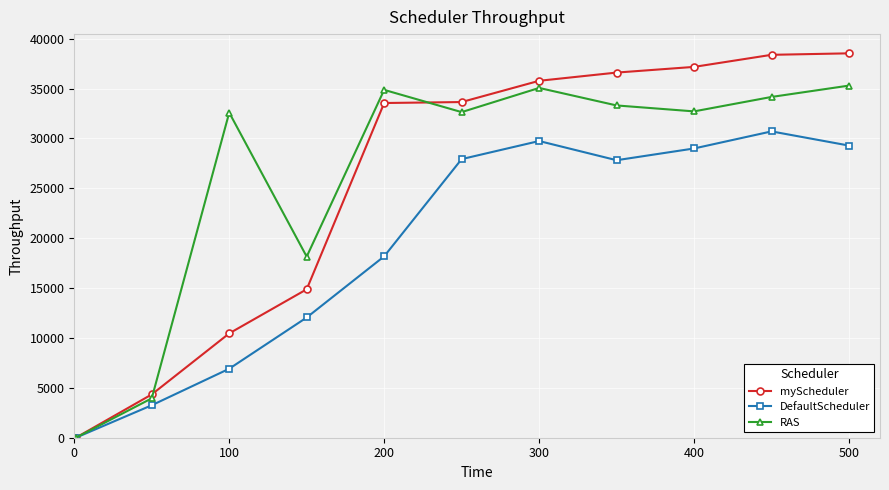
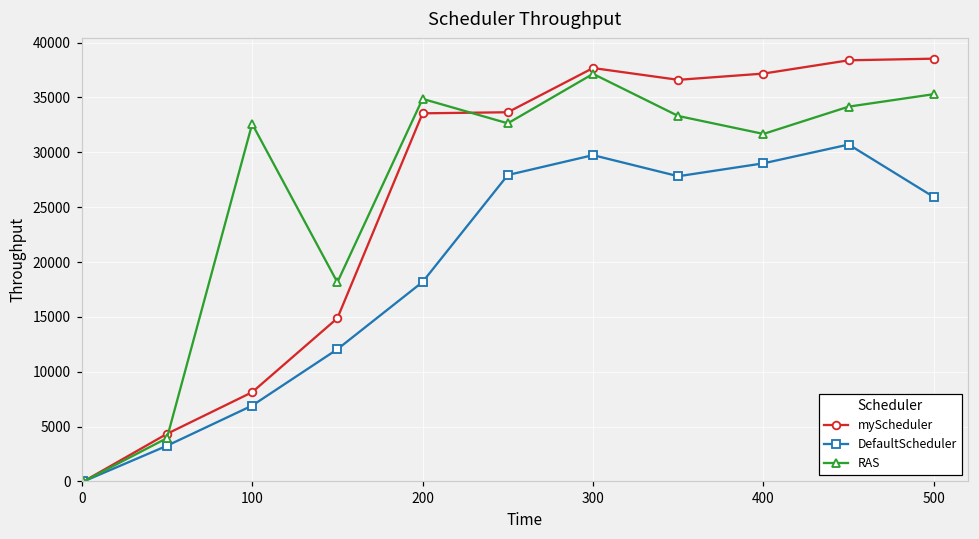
  {
    "myScheduler": {
-     "100": 10000,
+     "100": 8000,
      "200": 34000,
-     "300": 36000,
+     "300": 38000,
      "400": 37000,
      "500": 39000
    },
    "DefaultScheduler": {
      "100": 7000,
      "200": 18000,
      "300": 30000,
      "400": 29000,
-     "500": 29000
+     "500": 26000
    },
    "RAS": {
      "100": 33000,
      "200": 35000,
-     "300": 35000,
-     "400": 33000,
+     "300": 37000,
+     "400": 32000,
      "500": 35000
    }
  }
